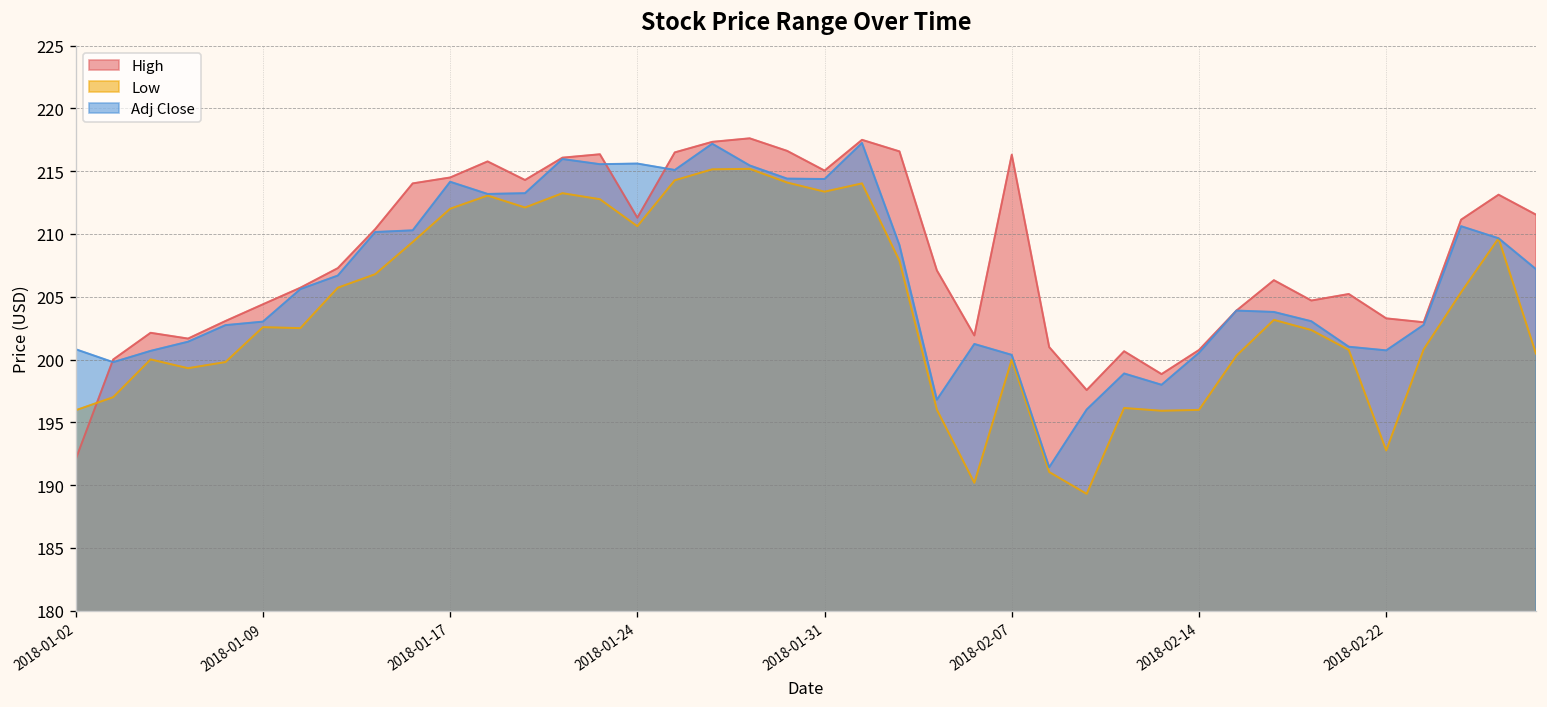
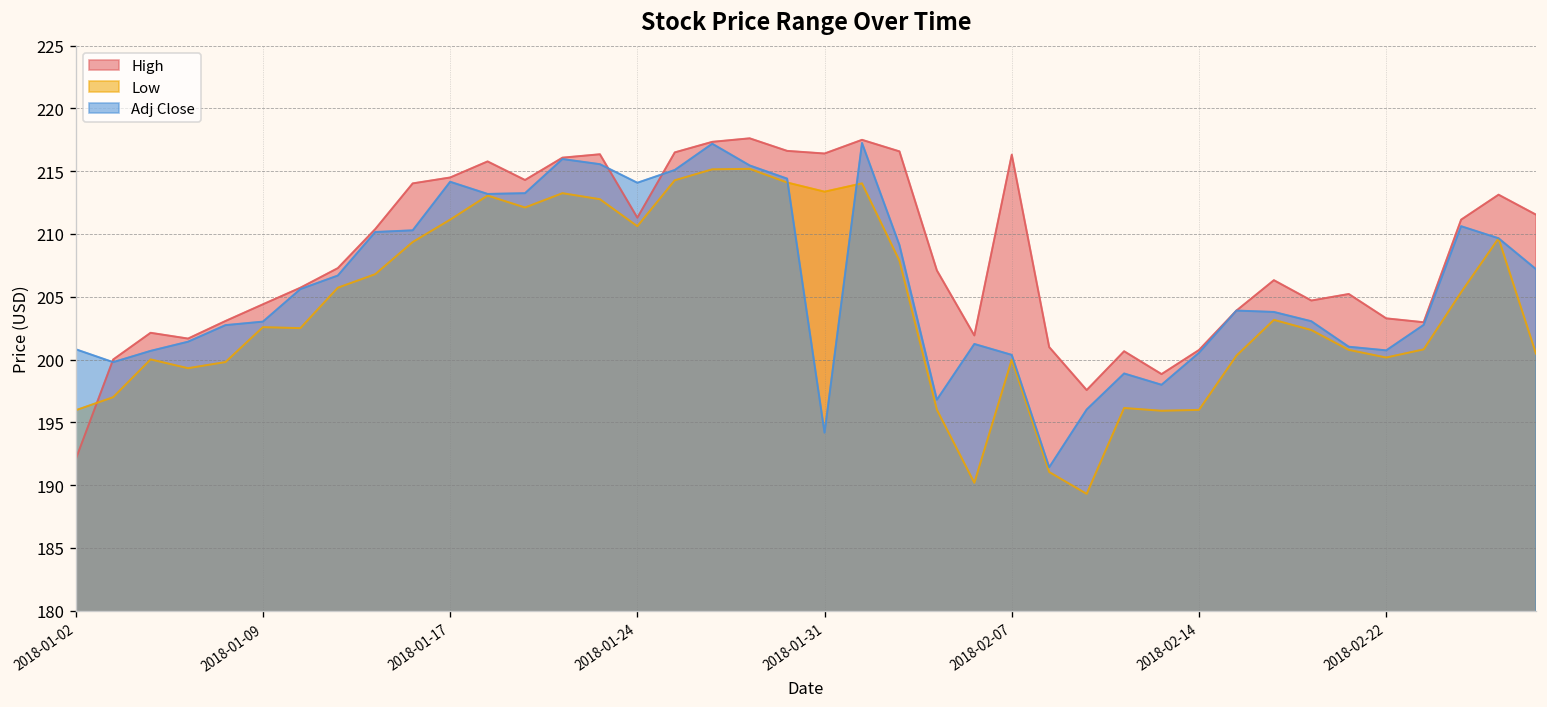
  {
    "High": {
      "2018-01-02": 192.1,
      "2018-01-09": 204.4,
      "2018-01-17": 214.5,
      "2018-01-24": 211.3,
-     "2018-01-31": 215.1,
+     "2018-01-31": 216.4,
      "2018-02-07": 216.3,
      "2018-02-22": 203.3
    },
    "Low": {
      "2018-01-02": 196.0,
      "2018-01-09": 202.6,
-     "2018-01-17": 212.0,
+     "2018-01-17": 211.1,
      "2018-01-24": 210.6,
      "2018-01-31": 213.4,
      "2018-02-07": 200.0,
      "2018-02-14": 196.0,
-     "2018-02-22": 192.8
+     "2018-02-22": 200.2
    },
    "Adj Close": {
      "2018-01-02": 200.8,
      "2018-01-09": 203.0,
      "2018-01-17": 214.2,
-     "2018-01-24": 215.6,
-     "2018-01-31": 214.4,
+     "2018-01-24": 214.1,
+     "2018-01-31": 194.2,
      "2018-02-07": 200.4,
      "2018-02-22": 200.7
    }
  }
